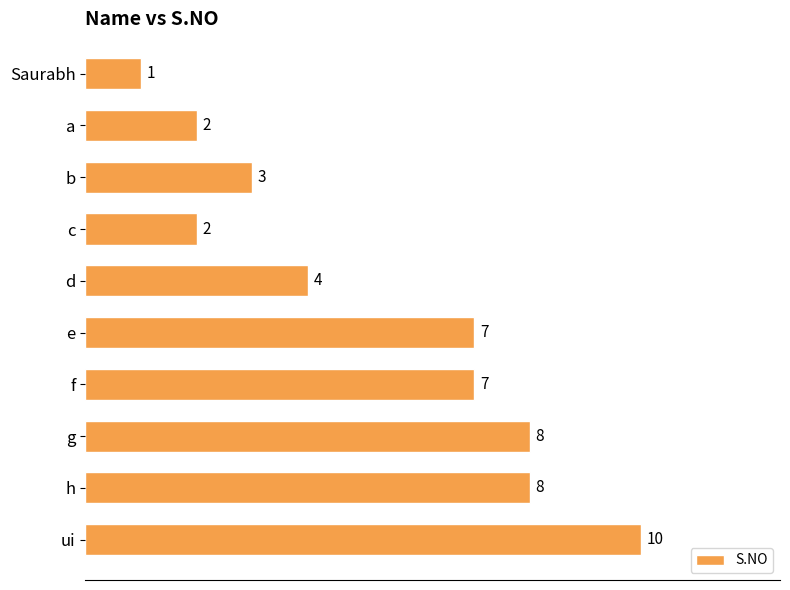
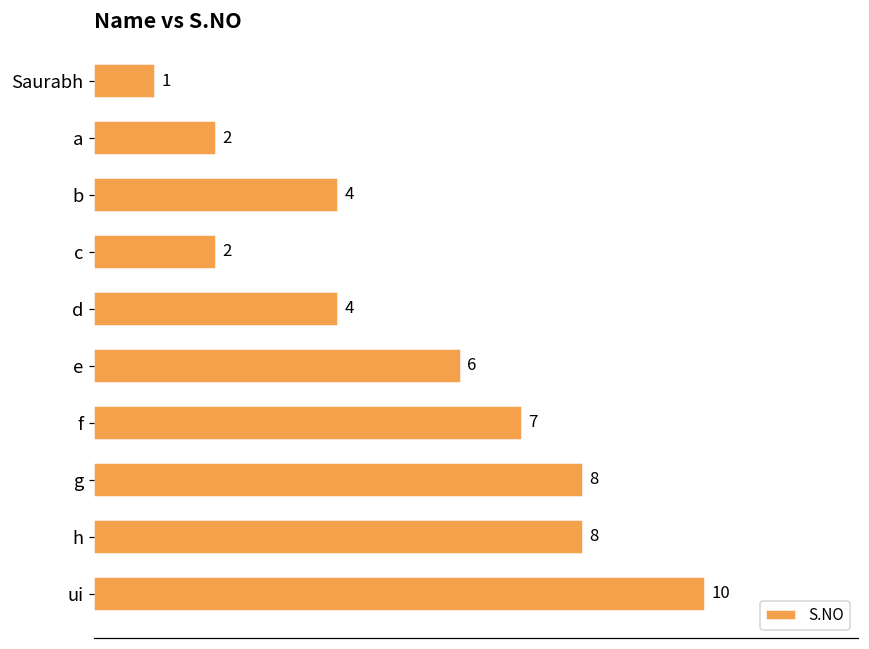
  {
    "Saurabh": 1,
    "a": 2,
-   "b": 3,
+   "b": 4,
    "c": 2,
    "d": 4,
-   "e": 7,
+   "e": 6,
    "f": 7,
    "g": 8,
    "h": 8,
    "ui": 10
  }
